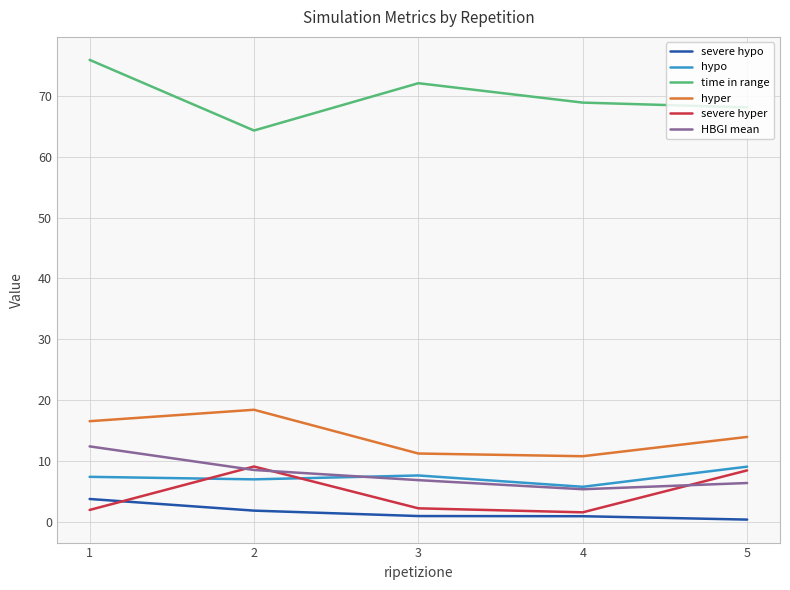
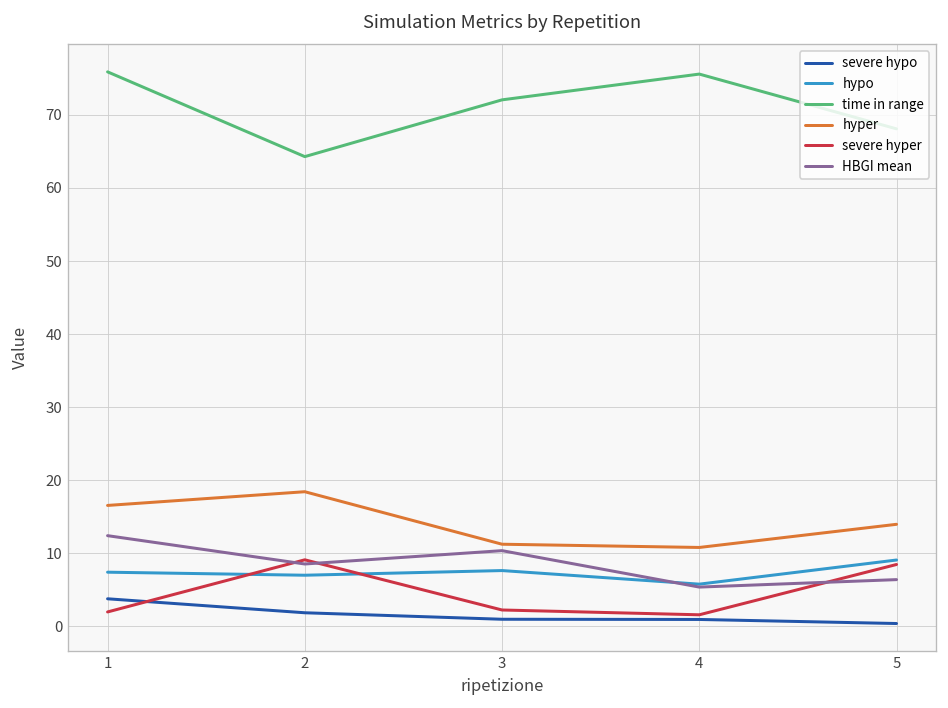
  {
    "severe hypo": {
      "1": 4,
      "2": 2,
      "3": 1,
      "4": 1,
      "5": 0
    },
    "hypo": {
      "1": 7,
      "2": 7,
      "3": 8,
      "5": 9
    },
    "time in range": {
      "1": 76,
      "2": 64,
      "3": 72,
-     "4": 69
+     "4": 76
    },
    "hyper": {
      "1": 17,
      "2": 18,
      "3": 11,
      "4": 11,
      "5": 14
    },
    "severe hyper": {
      "1": 2,
      "2": 9,
      "3": 2,
      "4": 2,
      "5": 8
    },
    "HBGI mean": {
      "1": 12,
      "2": 9,
-     "3": 7,
+     "3": 10,
      "5": 6
    }
  }
